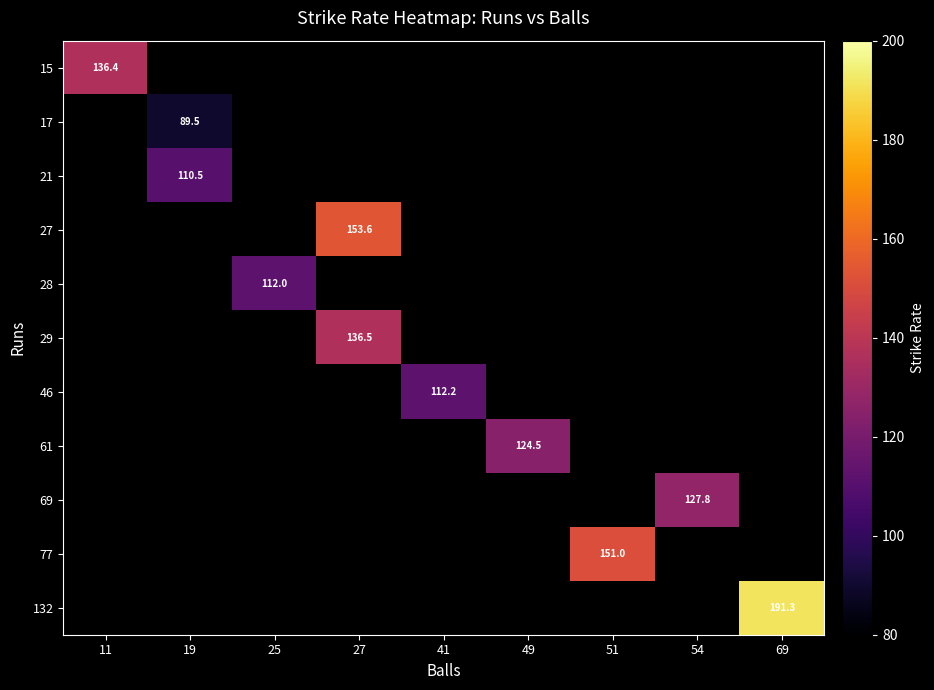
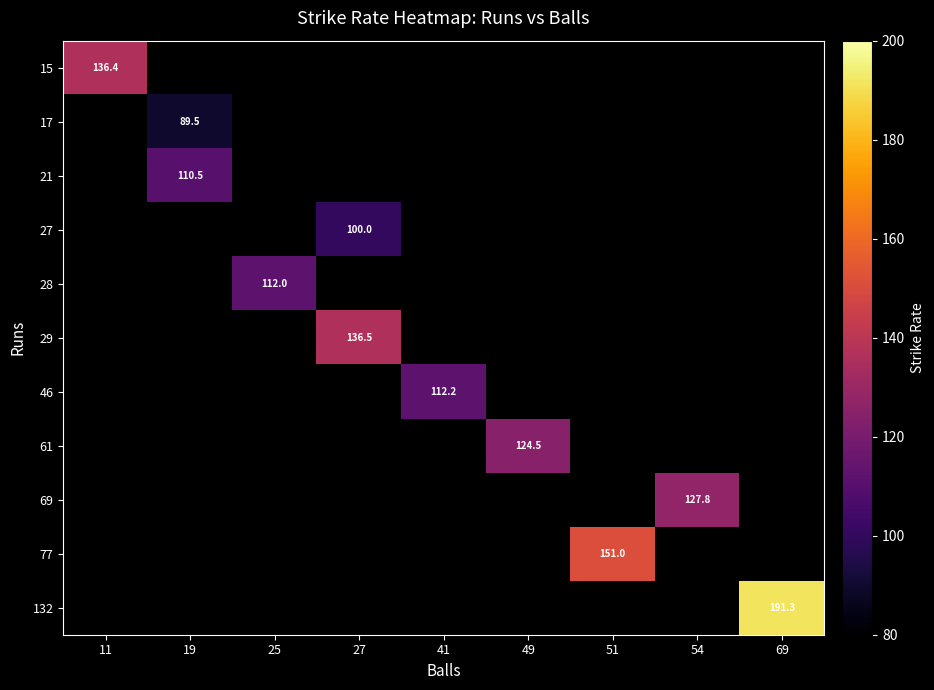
  {
    "15": {
      "11": 136.4
    },
    "17": {
      "19": 89.5
    },
    "21": {
      "19": 110.5
    },
    "27": {
-     "27": 153.6
+     "27": 100.0
    },
    "28": {
      "25": 112.0
    },
    "29": {
      "27": 136.5
    },
    "46": {
      "41": 112.2
    },
    "61": {
      "49": 124.5
    },
    "69": {
      "54": 127.8
    },
    "77": {
      "51": 151.0
    },
    "132": {
      "69": 191.3
    }
  }
